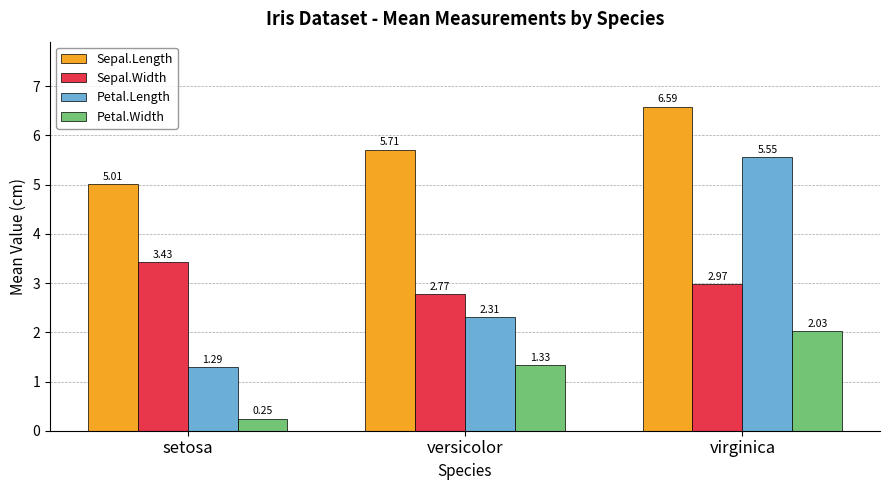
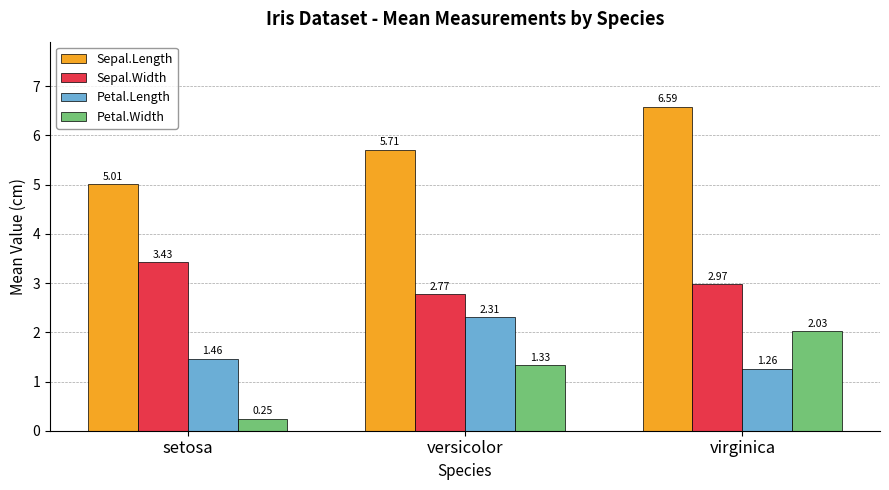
  {
    "Sepal.Length": {
      "setosa": 5.01,
      "versicolor": 5.71,
      "virginica": 6.59
    },
    "Sepal.Width": {
      "setosa": 3.43,
      "versicolor": 2.77,
      "virginica": 2.97
    },
    "Petal.Length": {
-     "setosa": 1.29,
+     "setosa": 1.46,
      "versicolor": 2.31,
-     "virginica": 5.55
+     "virginica": 1.26
    },
    "Petal.Width": {
      "setosa": 0.25,
      "versicolor": 1.33,
      "virginica": 2.03
    }
  }
